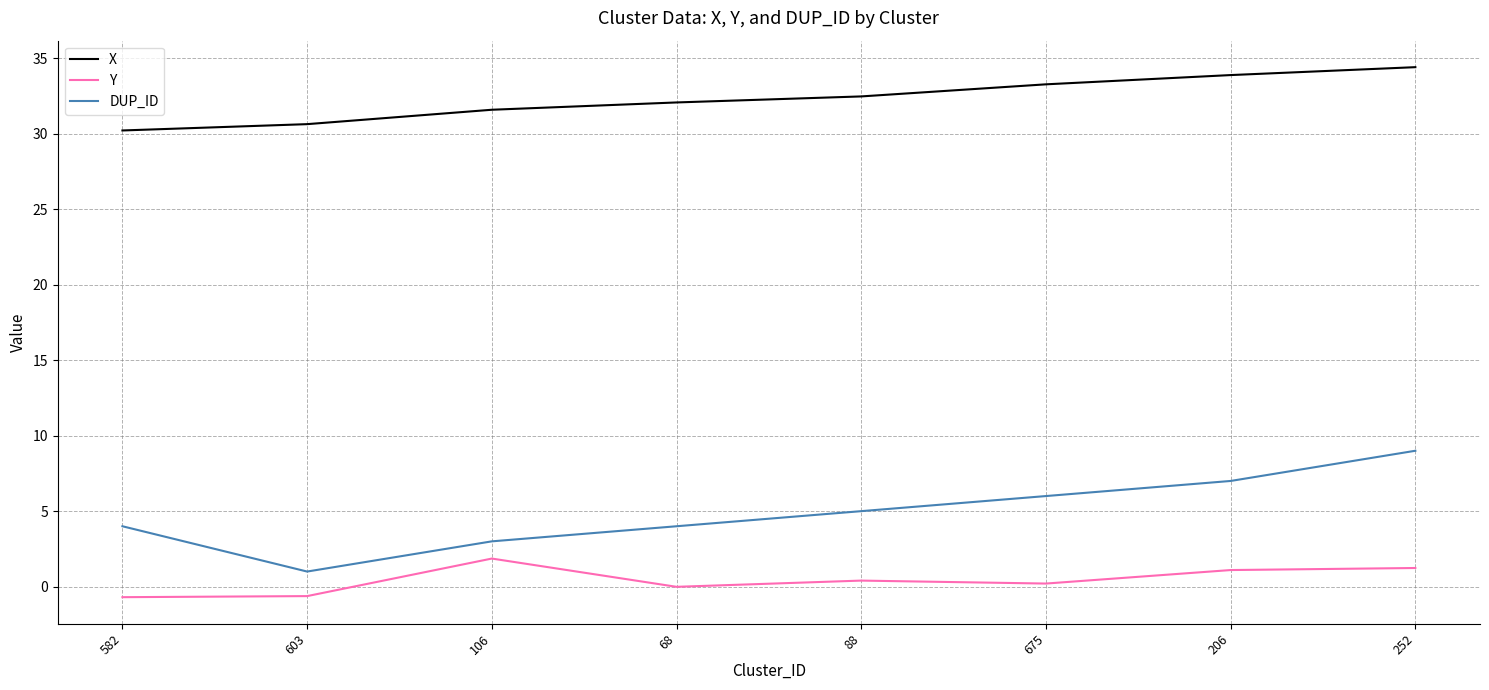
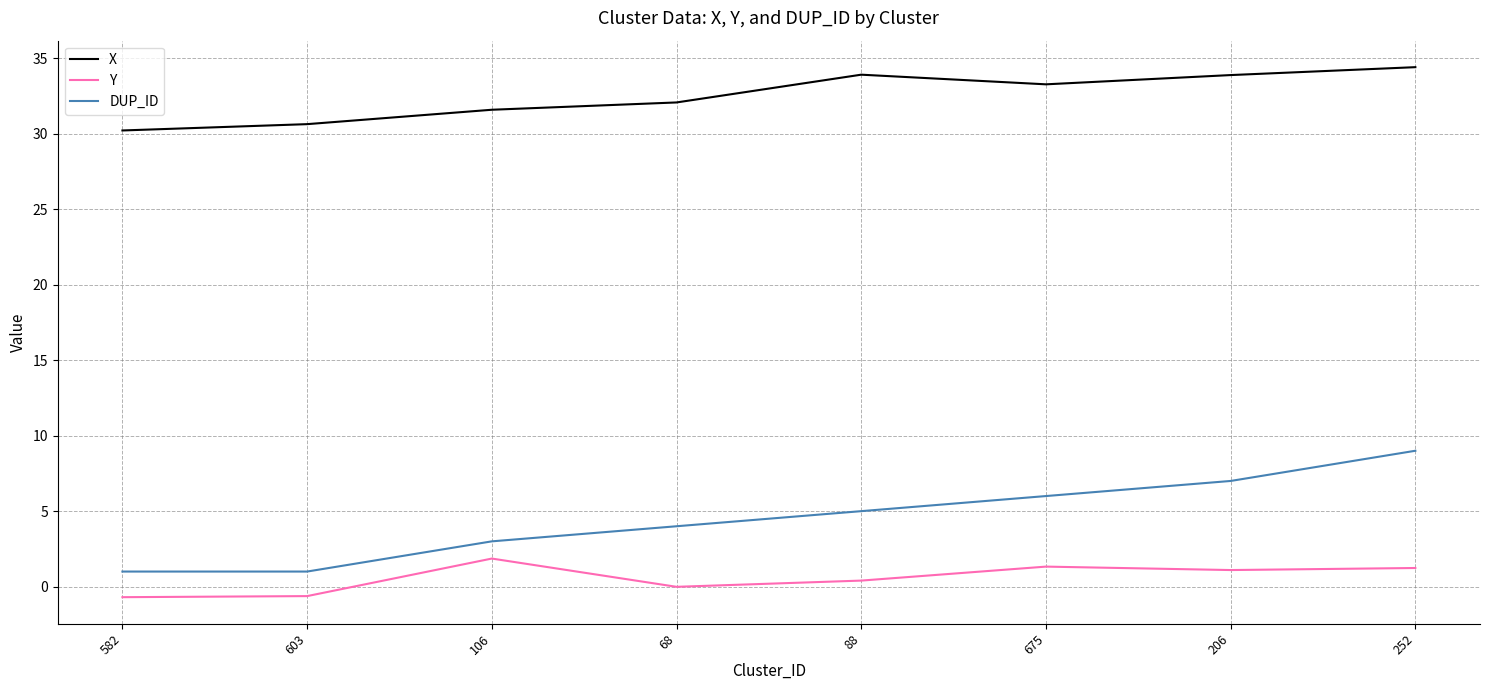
  {
    "X": {
      "582": 30.2,
      "603": 30.6,
      "106": 31.6,
      "68": 32.1,
-     "88": 32.5,
+     "88": 33.9,
      "675": 33.3,
      "206": 33.9,
      "252": 34.4
    },
    "Y": {
      "582": -0.7,
      "603": -0.6,
      "106": 1.9,
      "68": 0.0,
      "88": 0.4,
-     "675": 0.2,
+     "675": 1.3,
      "206": 1.1,
      "252": 1.2
    },
    "DUP_ID": {
-     "582": 4,
+     "582": 1,
      "603": 1,
      "106": 3,
      "68": 4,
      "88": 5,
      "675": 6,
      "206": 7,
      "252": 9
    }
  }
